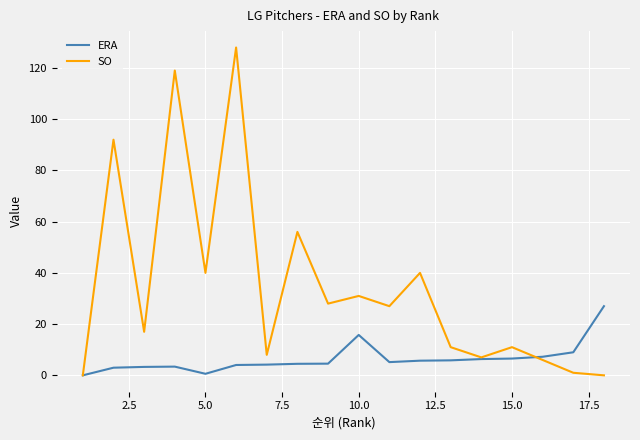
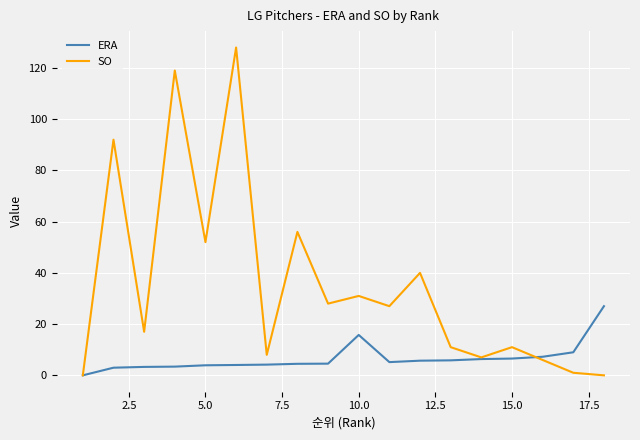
  {
    "ERA": {
-     "5.0": 1,
+     "5.0": 4,
      "10.0": 16,
      "15.0": 7
    },
    "SO": {
-     "5.0": 40,
+     "5.0": 52,
      "10.0": 31,
      "15.0": 11
    }
  }
